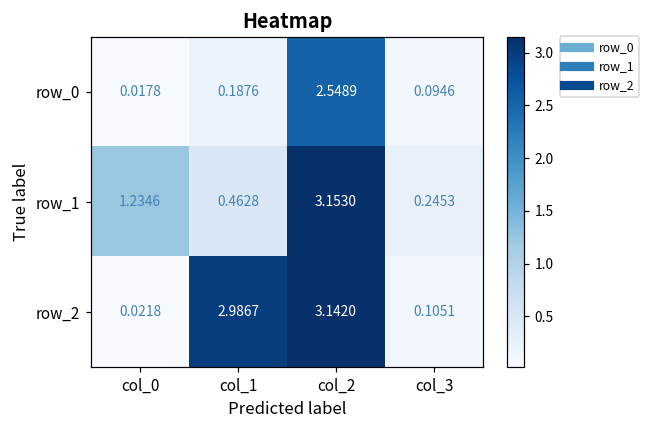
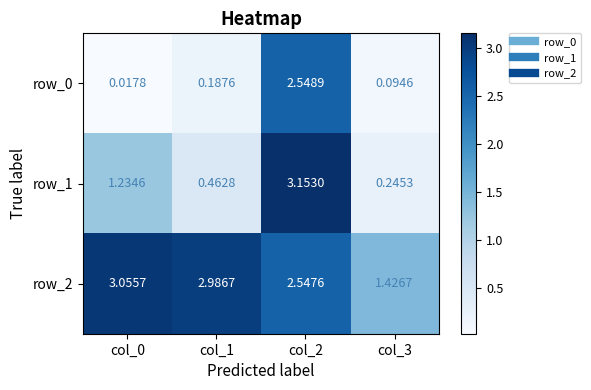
  {
    "row_0": {
      "col_0": 0.0178,
      "col_1": 0.1876,
      "col_2": 2.5489,
      "col_3": 0.0946
    },
    "row_1": {
      "col_0": 1.2346,
      "col_1": 0.4628,
      "col_2": 3.1530,
      "col_3": 0.2453
    },
    "row_2": {
-     "col_0": 0.0218,
+     "col_0": 3.0557,
      "col_1": 2.9867,
-     "col_2": 3.1420,
-     "col_3": 0.1051
+     "col_2": 2.5476,
+     "col_3": 1.4267
    }
  }
